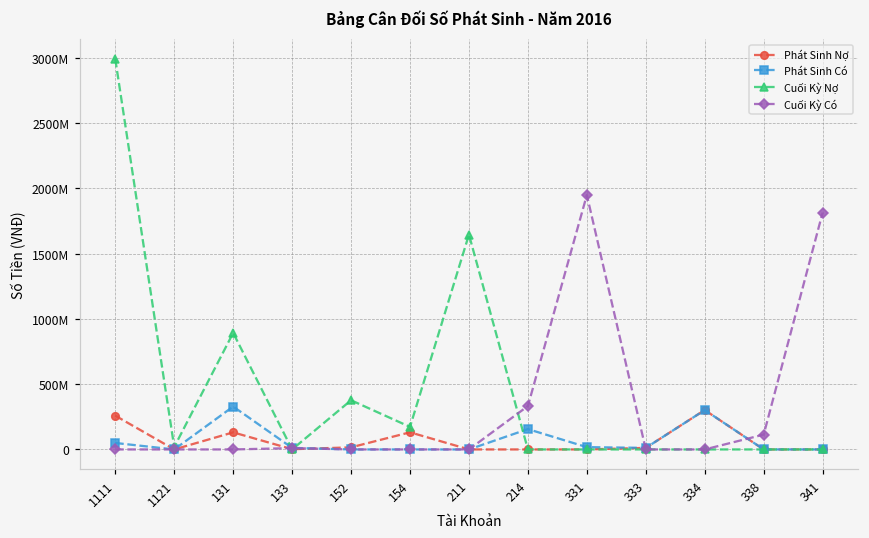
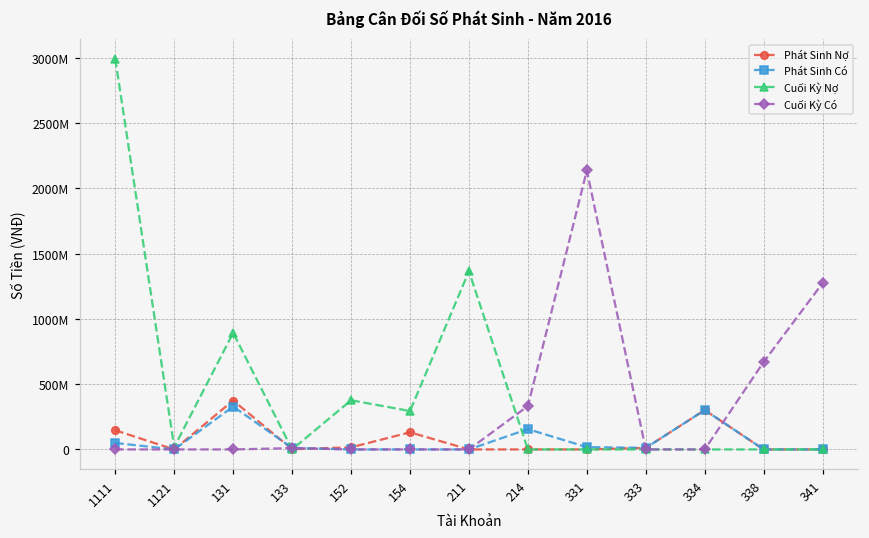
  {
    "Phát Sinh Nợ": {
-     "1111": 260000000,
-     "131": 130000000,
+     "1111": 150000000,
+     "131": 370000000,
      "154": 130000000
    },
    "Phát Sinh Có": {
      "1111": 50000000,
      "131": 330000000,
      "214": 160000000
    },
    "Cuối Kỳ Nợ": {
      "1111": 2990000000,
      "131": 890000000,
      "152": 380000000,
-     "154": 170000000,
-     "211": 1650000000
+     "154": 290000000,
+     "211": 1370000000
    },
    "Cuối Kỳ Có": {
      "1111": 0,
      "131": 0,
      "214": 330000000,
-     "331": 1950000000,
-     "338": 110000000,
-     "341": 1810000000
+     "331": 2140000000,
+     "338": 670000000,
+     "341": 1270000000
    }
  }
